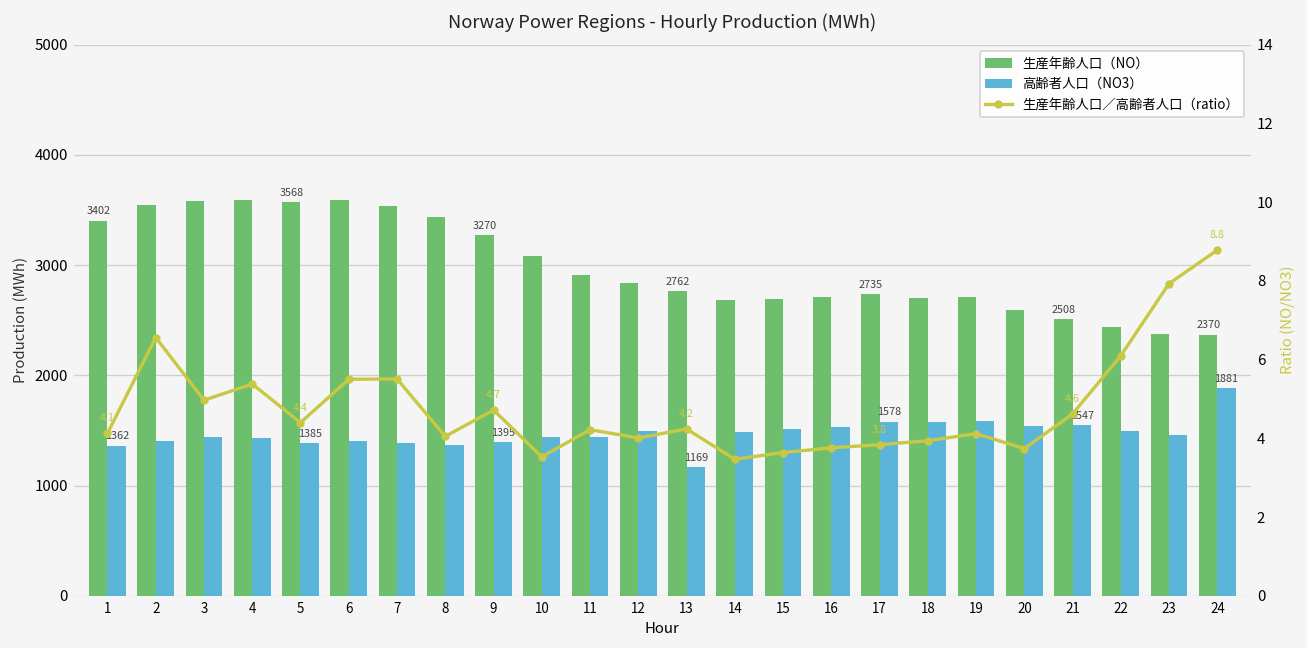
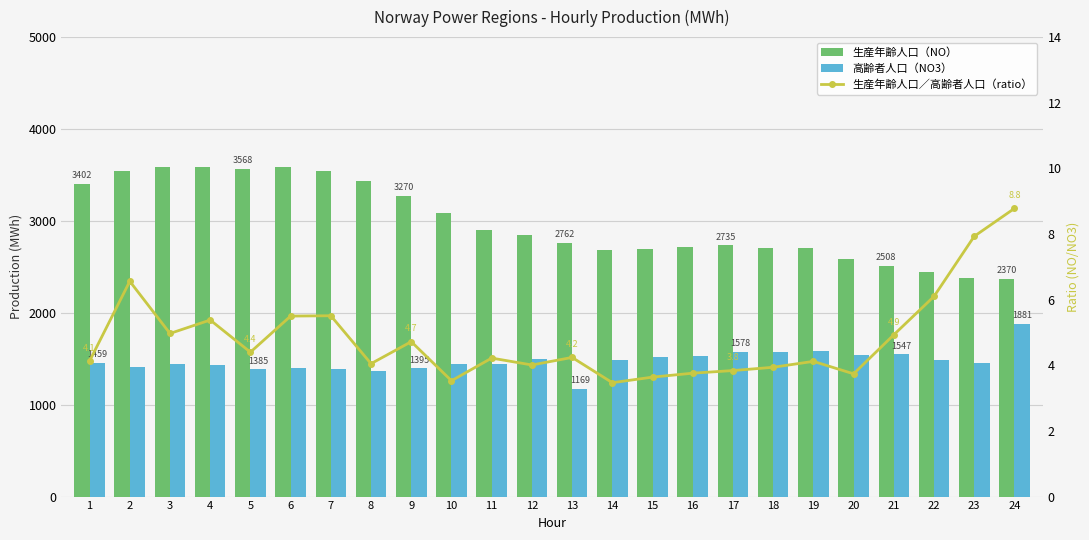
  {
    "生産年齢人口（NO）": {
      "1": 3402,
      "5": 3568,
      "9": 3270,
      "13": 2762,
      "17": 2735,
      "21": 2508,
      "24": 2370
    },
    "高齢者人口（NO3）": {
-     "1": 1362,
+     "1": 1459,
      "5": 1385,
      "9": 1395,
      "13": 1169,
      "17": 1578,
      "21": 1547,
      "24": 1881
    },
    "生産年齢人口／高齢者人口（ratio）": {
      "5": 4.4,
      "9": 4.7,
      "13": 4.2,
      "17": 3.8,
-     "21": 4.6,
+     "21": 4.9,
      "24": 8.8
    }
  }
